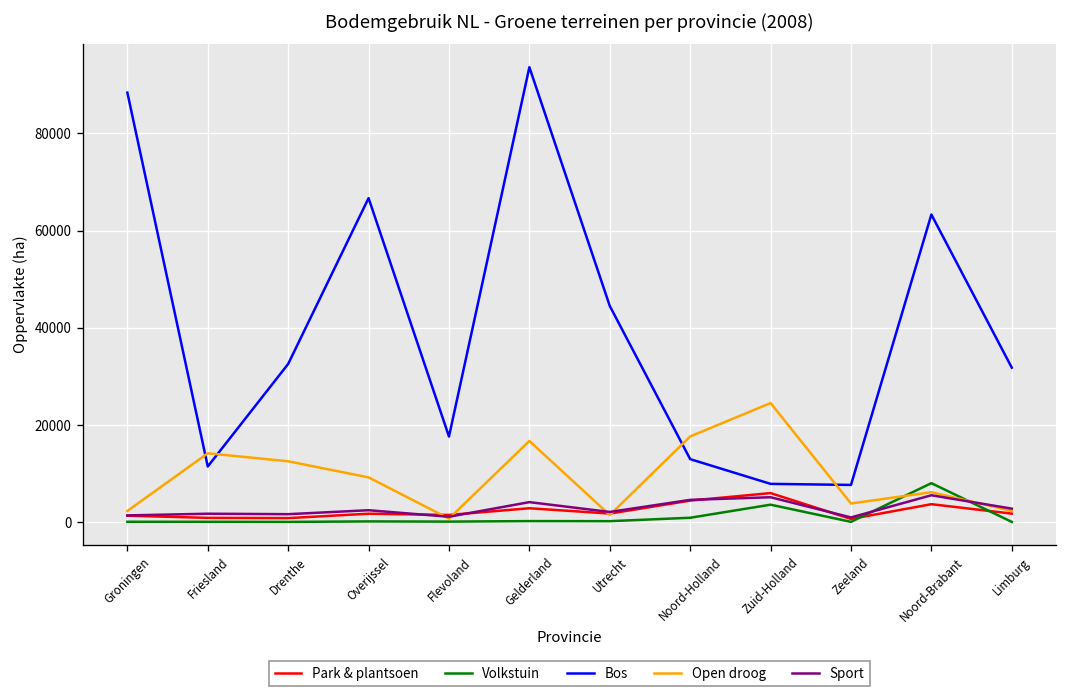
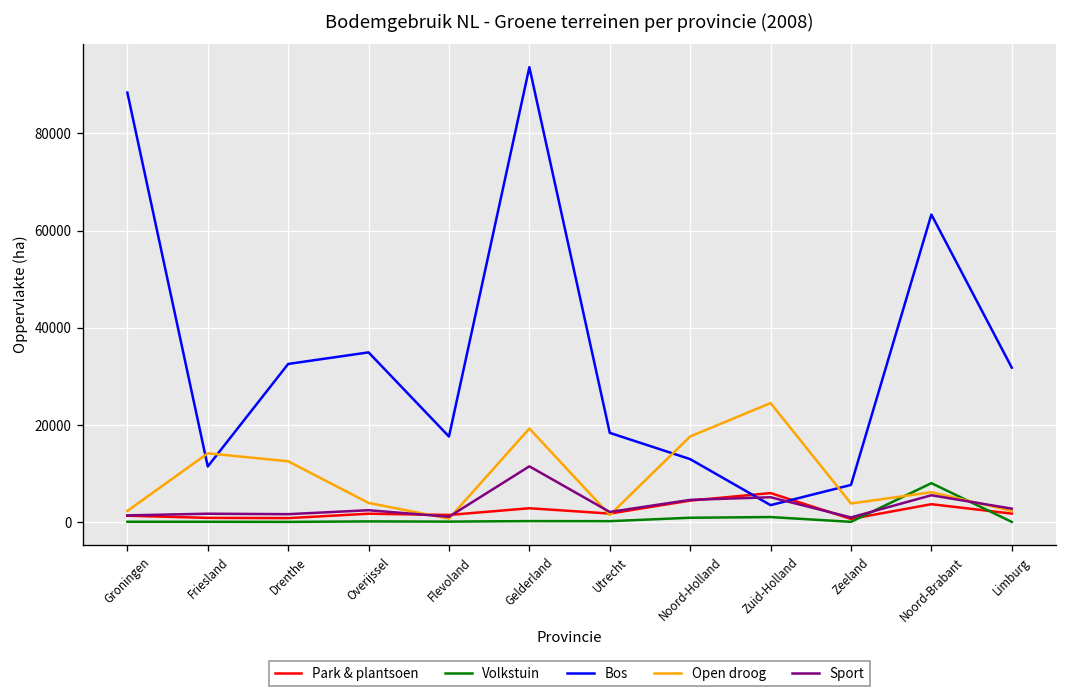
  {
    "Park & plantsoen": {
      "Friesland": 1000,
      "Drenthe": 1000,
      "Overijssel": 2000,
      "Gelderland": 3000,
      "Zuid-Holland": 6000,
      "Noord-Brabant": 4000
    },
    "Volkstuin": {
      "Groningen": 0,
      "Friesland": 0,
      "Drenthe": 0,
      "Overijssel": 0,
      "Gelderland": 0,
      "Utrecht": 0,
      "Noord-Holland": 1000,
-     "Zuid-Holland": 4000,
+     "Zuid-Holland": 1000,
      "Noord-Brabant": 8000,
      "Limburg": 0
    },
    "Bos": {
      "Groningen": 88000,
      "Friesland": 11000,
      "Drenthe": 33000,
-     "Overijssel": 67000,
+     "Overijssel": 35000,
      "Flevoland": 18000,
      "Gelderland": 94000,
-     "Utrecht": 45000,
+     "Utrecht": 18000,
      "Noord-Holland": 13000,
-     "Zuid-Holland": 8000,
+     "Zuid-Holland": 4000,
      "Zeeland": 8000,
      "Noord-Brabant": 63000,
      "Limburg": 32000
    },
    "Open droog": {
      "Groningen": 2000,
      "Friesland": 14000,
      "Drenthe": 13000,
-     "Overijssel": 9000,
-     "Gelderland": 17000,
+     "Overijssel": 4000,
+     "Gelderland": 19000,
      "Noord-Holland": 18000,
      "Zuid-Holland": 25000,
      "Zeeland": 4000,
      "Noord-Brabant": 6000
    },
    "Sport": {
      "Friesland": 2000,
      "Drenthe": 2000,
      "Overijssel": 3000,
-     "Gelderland": 4000,
+     "Gelderland": 12000,
      "Zuid-Holland": 5000,
      "Noord-Brabant": 6000
    }
  }
